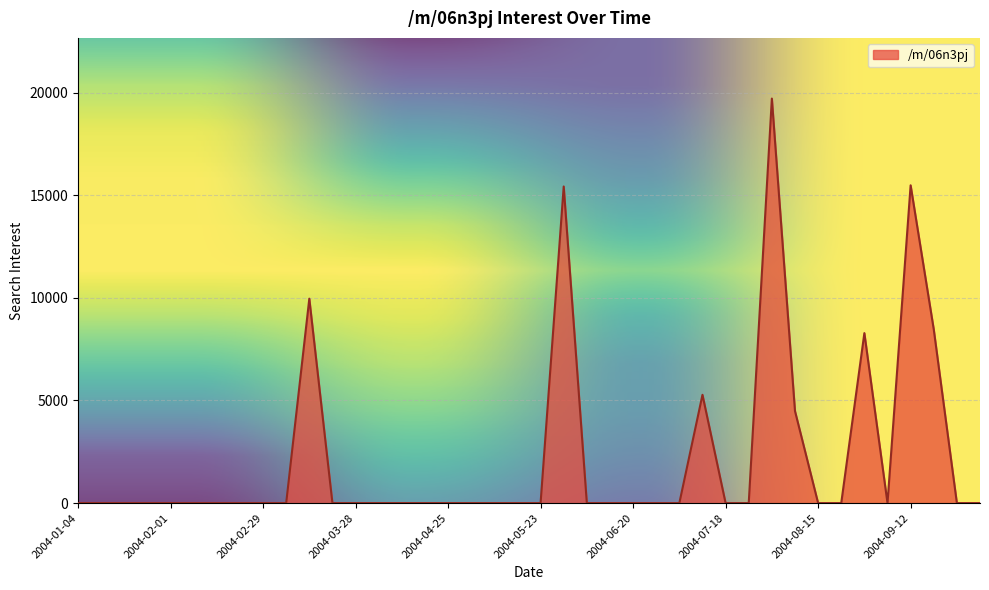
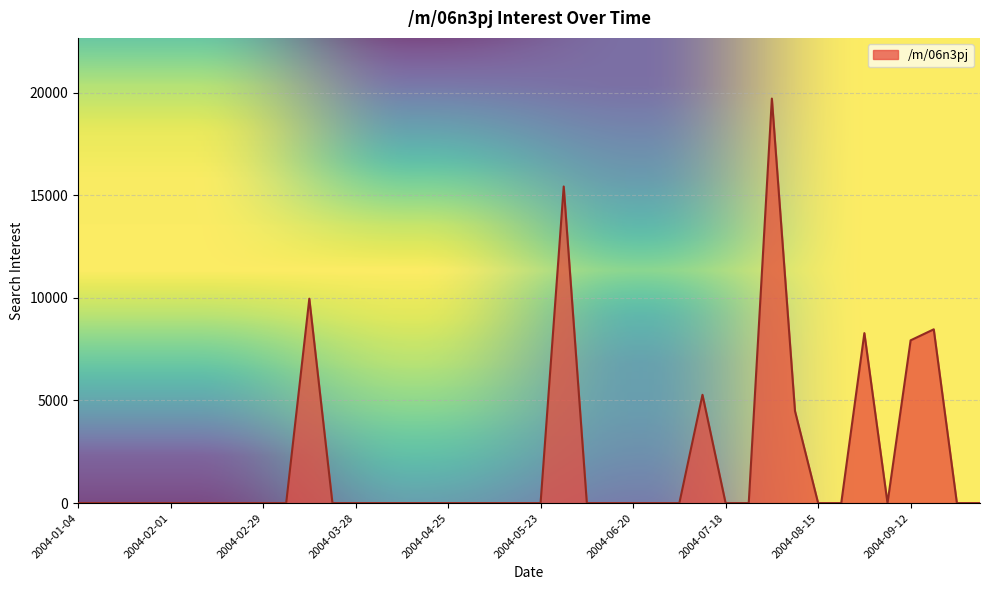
  {
    "2004-01-04": 0,
    "2004-02-01": 0,
    "2004-02-29": 0,
    "2004-03-28": 0,
    "2004-04-25": 0,
    "2004-05-23": 0,
    "2004-06-20": 0,
    "2004-07-18": 0,
    "2004-08-15": 0,
-   "2004-09-12": 15500
+   "2004-09-12": 7900
  }
